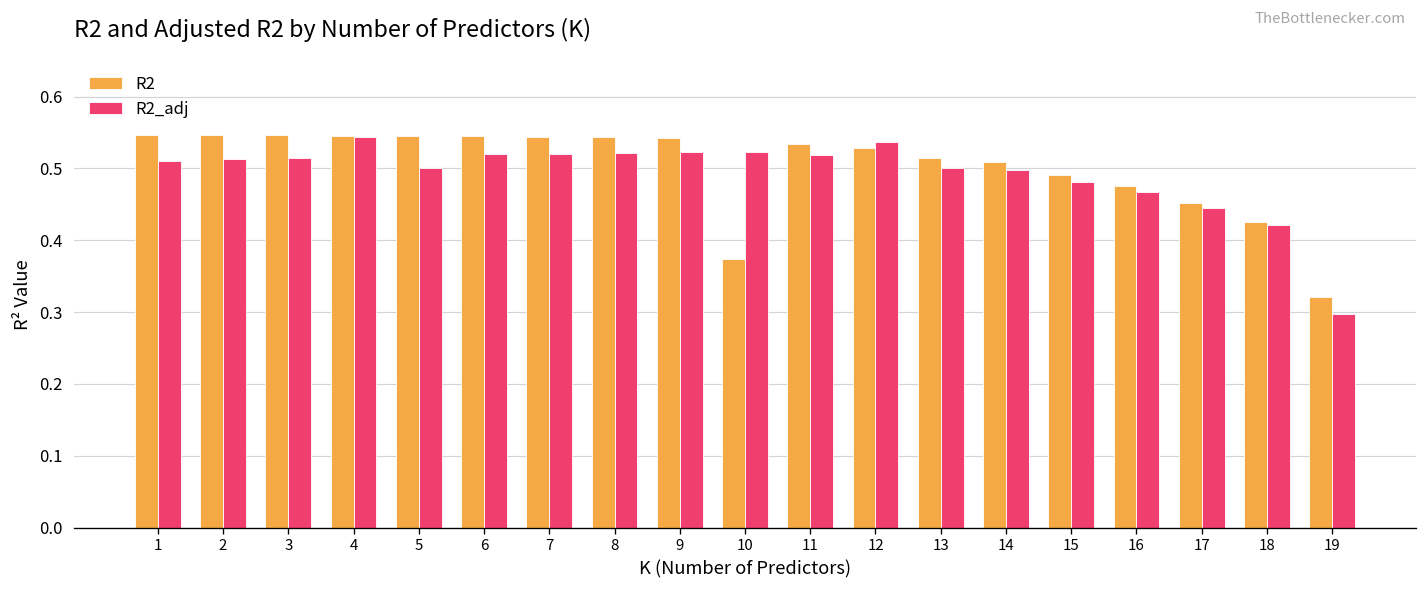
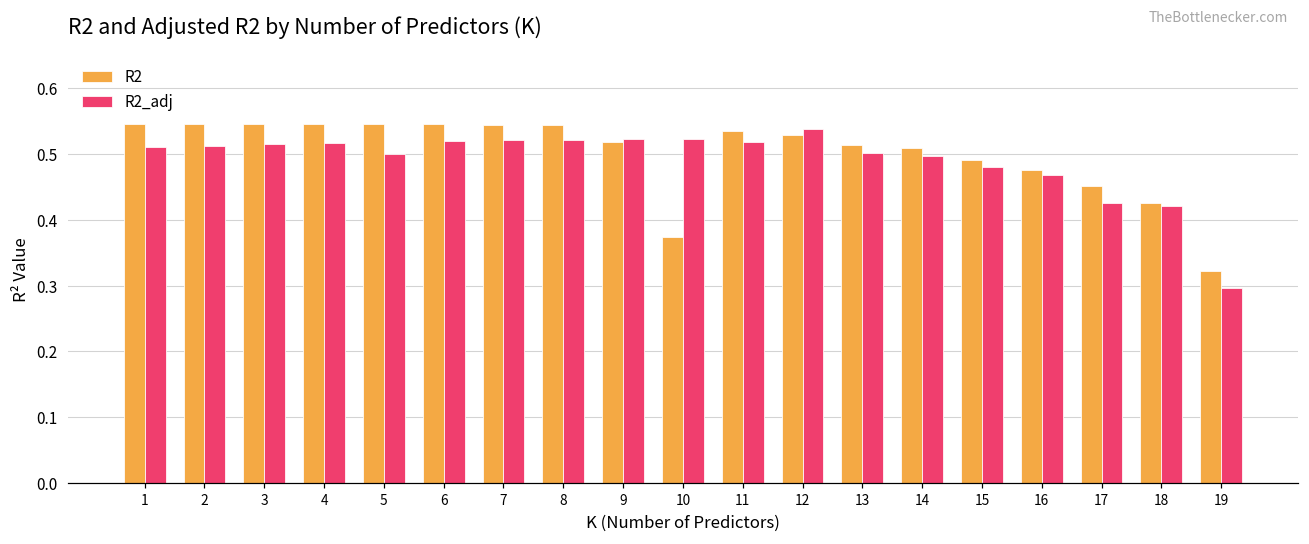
  {
    "R2": {
      "1": 0.55,
      "2": 0.55,
      "3": 0.55,
      "4": 0.55,
      "5": 0.55,
      "6": 0.55,
      "7": 0.54,
      "8": 0.54,
-     "9": 0.54,
+     "9": 0.52,
      "10": 0.37,
      "11": 0.53,
      "12": 0.53,
      "13": 0.51,
      "14": 0.51,
      "15": 0.49,
      "16": 0.48,
      "17": 0.45,
      "18": 0.43,
      "19": 0.32
    },
    "R2_adj": {
      "1": 0.51,
      "2": 0.51,
      "3": 0.51,
-     "4": 0.54,
+     "4": 0.52,
      "5": 0.50,
      "6": 0.52,
      "7": 0.52,
      "8": 0.52,
      "9": 0.52,
      "10": 0.52,
      "11": 0.52,
      "12": 0.54,
      "13": 0.50,
      "14": 0.50,
      "15": 0.48,
      "16": 0.47,
-     "17": 0.45,
+     "17": 0.43,
      "18": 0.42,
      "19": 0.30
    }
  }
